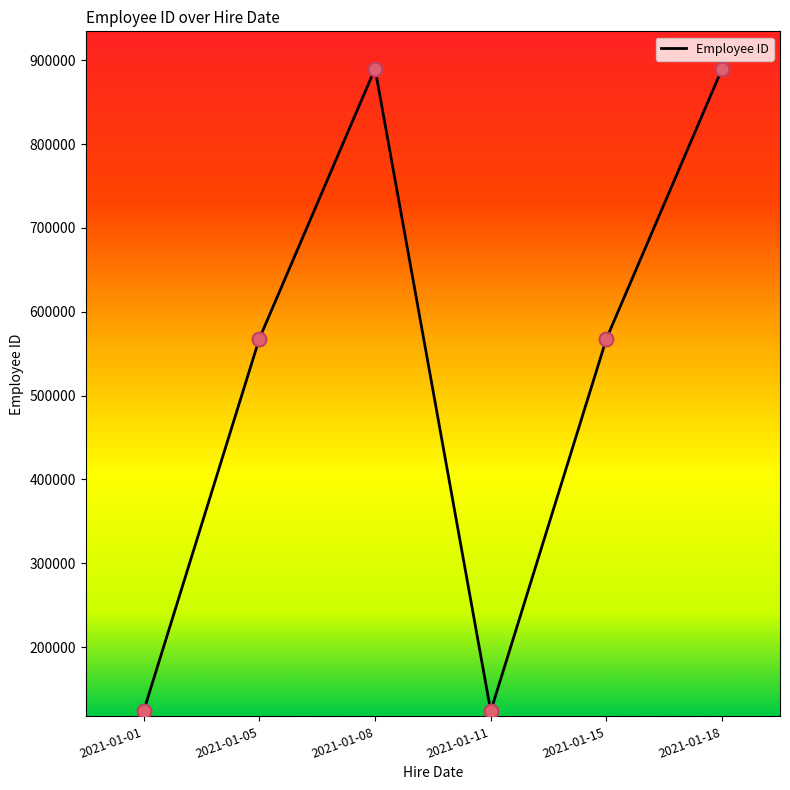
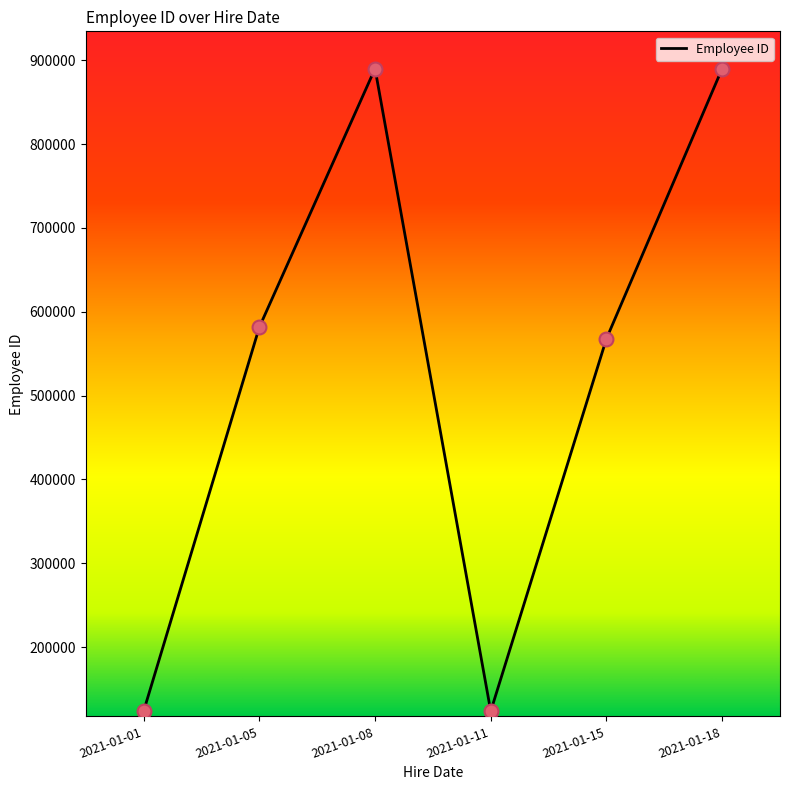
  {
    "2021-01-01": 120000,
-   "2021-01-05": 570000,
+   "2021-01-05": 580000,
    "2021-01-08": 890000,
    "2021-01-11": 120000,
    "2021-01-15": 570000,
    "2021-01-18": 890000
  }
